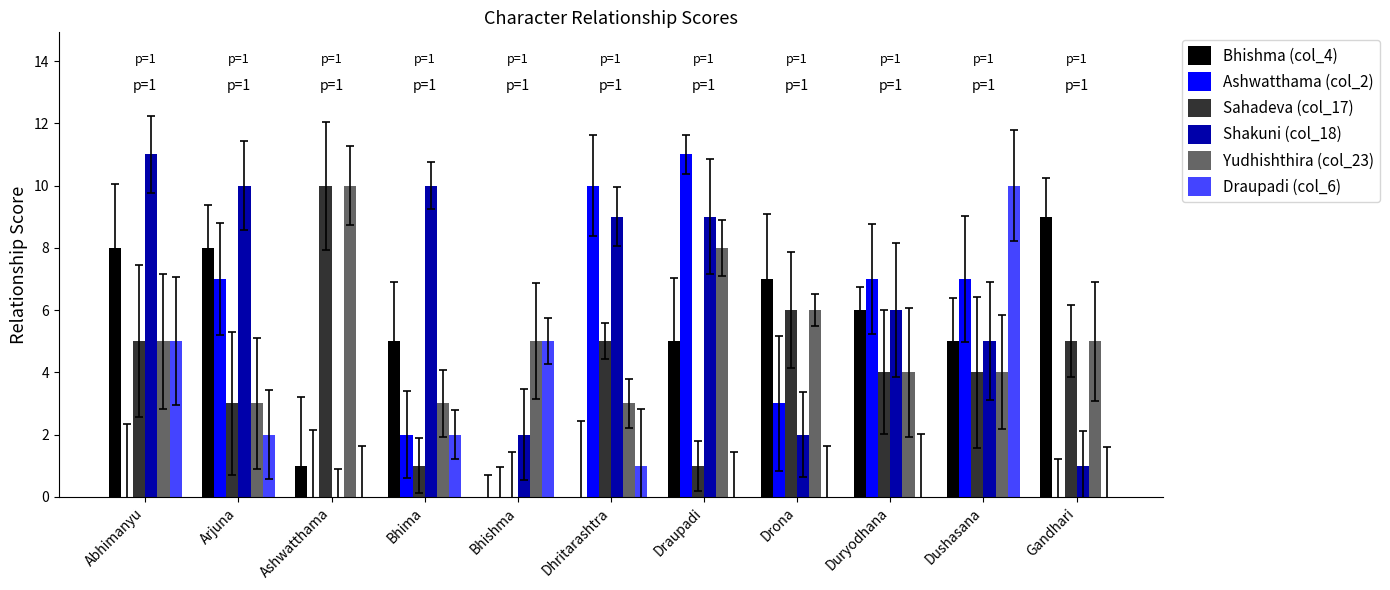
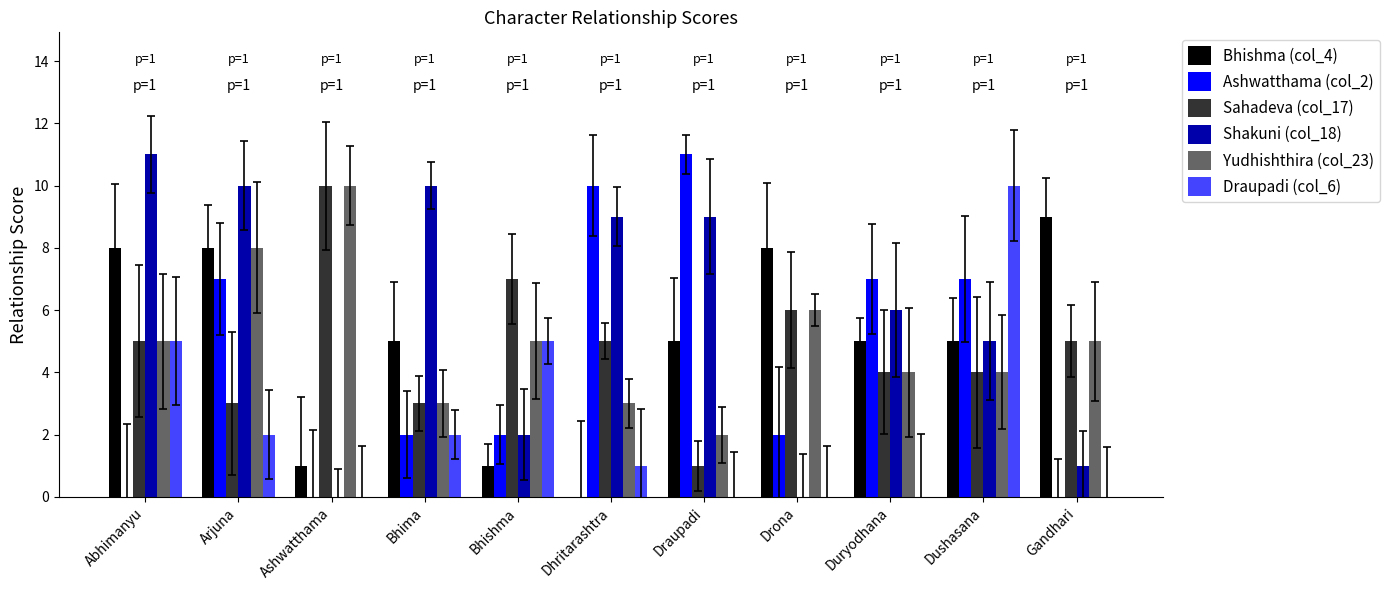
  {
    "Bhishma (col_4)": {
      "Abhimanyu": 8,
      "Arjuna": 8,
      "Ashwatthama": 1,
      "Bhima": 5,
-     "Bhishma": 0,
+     "Bhishma": 1,
      "Dhritarashtra": 0,
      "Draupadi": 5,
-     "Drona": 7,
-     "Duryodhana": 6,
+     "Drona": 8,
+     "Duryodhana": 5,
      "Dushasana": 5,
      "Gandhari": 9
    },
    "Ashwatthama (col_2)": {
      "Abhimanyu": 0,
      "Arjuna": 7,
      "Ashwatthama": 0,
      "Bhima": 2,
-     "Bhishma": 0,
+     "Bhishma": 2,
      "Dhritarashtra": 10,
      "Draupadi": 11,
-     "Drona": 3,
+     "Drona": 2,
      "Duryodhana": 7,
      "Dushasana": 7,
      "Gandhari": 0
    },
    "Sahadeva (col_17)": {
      "Abhimanyu": 5,
      "Arjuna": 3,
      "Ashwatthama": 10,
-     "Bhima": 1,
-     "Bhishma": 0,
+     "Bhima": 3,
+     "Bhishma": 7,
      "Dhritarashtra": 5,
      "Draupadi": 1,
      "Drona": 6,
      "Duryodhana": 4,
      "Dushasana": 4,
      "Gandhari": 5
    },
    "Shakuni (col_18)": {
      "Abhimanyu": 11,
      "Arjuna": 10,
      "Ashwatthama": 0,
      "Bhima": 10,
      "Bhishma": 2,
      "Dhritarashtra": 9,
      "Draupadi": 9,
-     "Drona": 2,
+     "Drona": 0,
      "Duryodhana": 6,
      "Dushasana": 5,
      "Gandhari": 1
    },
    "Yudhishthira (col_23)": {
      "Abhimanyu": 5,
-     "Arjuna": 3,
+     "Arjuna": 8,
      "Ashwatthama": 10,
      "Bhima": 3,
      "Bhishma": 5,
      "Dhritarashtra": 3,
-     "Draupadi": 8,
+     "Draupadi": 2,
      "Drona": 6,
      "Duryodhana": 4,
      "Dushasana": 4,
      "Gandhari": 5
    },
    "Draupadi (col_6)": {
      "Abhimanyu": 5,
      "Arjuna": 2,
      "Ashwatthama": 0,
      "Bhima": 2,
      "Bhishma": 5,
      "Dhritarashtra": 1,
      "Draupadi": 0,
      "Drona": 0,
      "Duryodhana": 0,
      "Dushasana": 10,
      "Gandhari": 0
    }
  }
